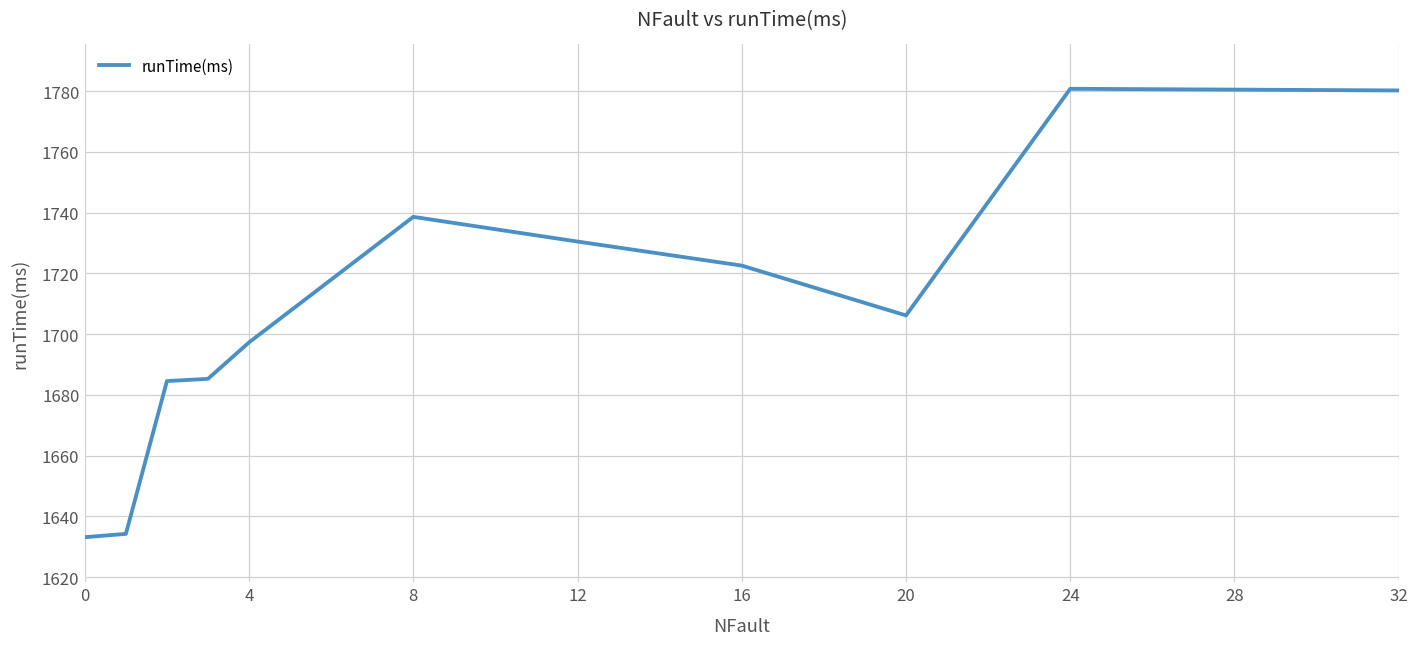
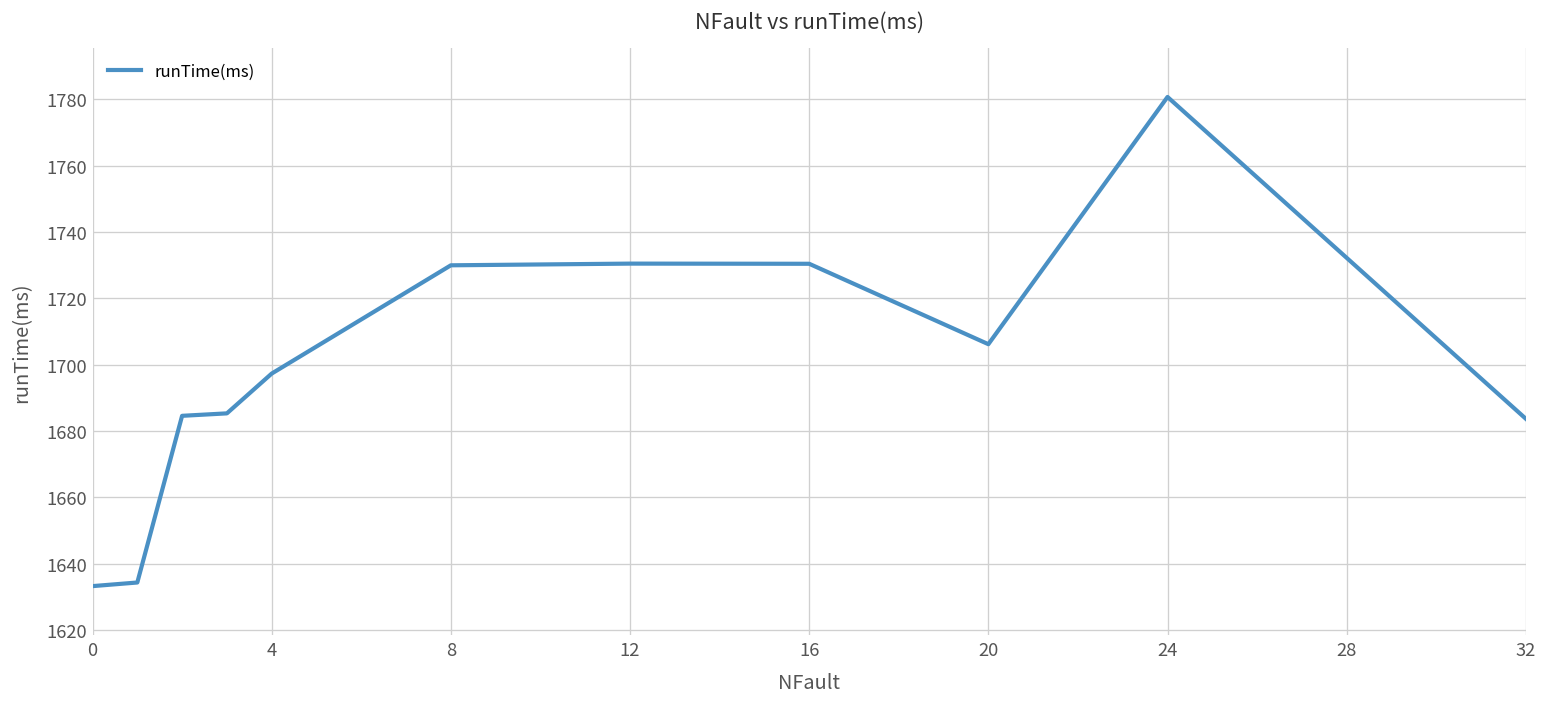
  {
    "0": 1633,
    "4": 1697,
-   "8": 1739,
+   "8": 1730,
    "12": 1730,
-   "16": 1723,
+   "16": 1730,
    "20": 1706,
    "24": 1781,
-   "32": 1780
+   "32": 1684
  }
